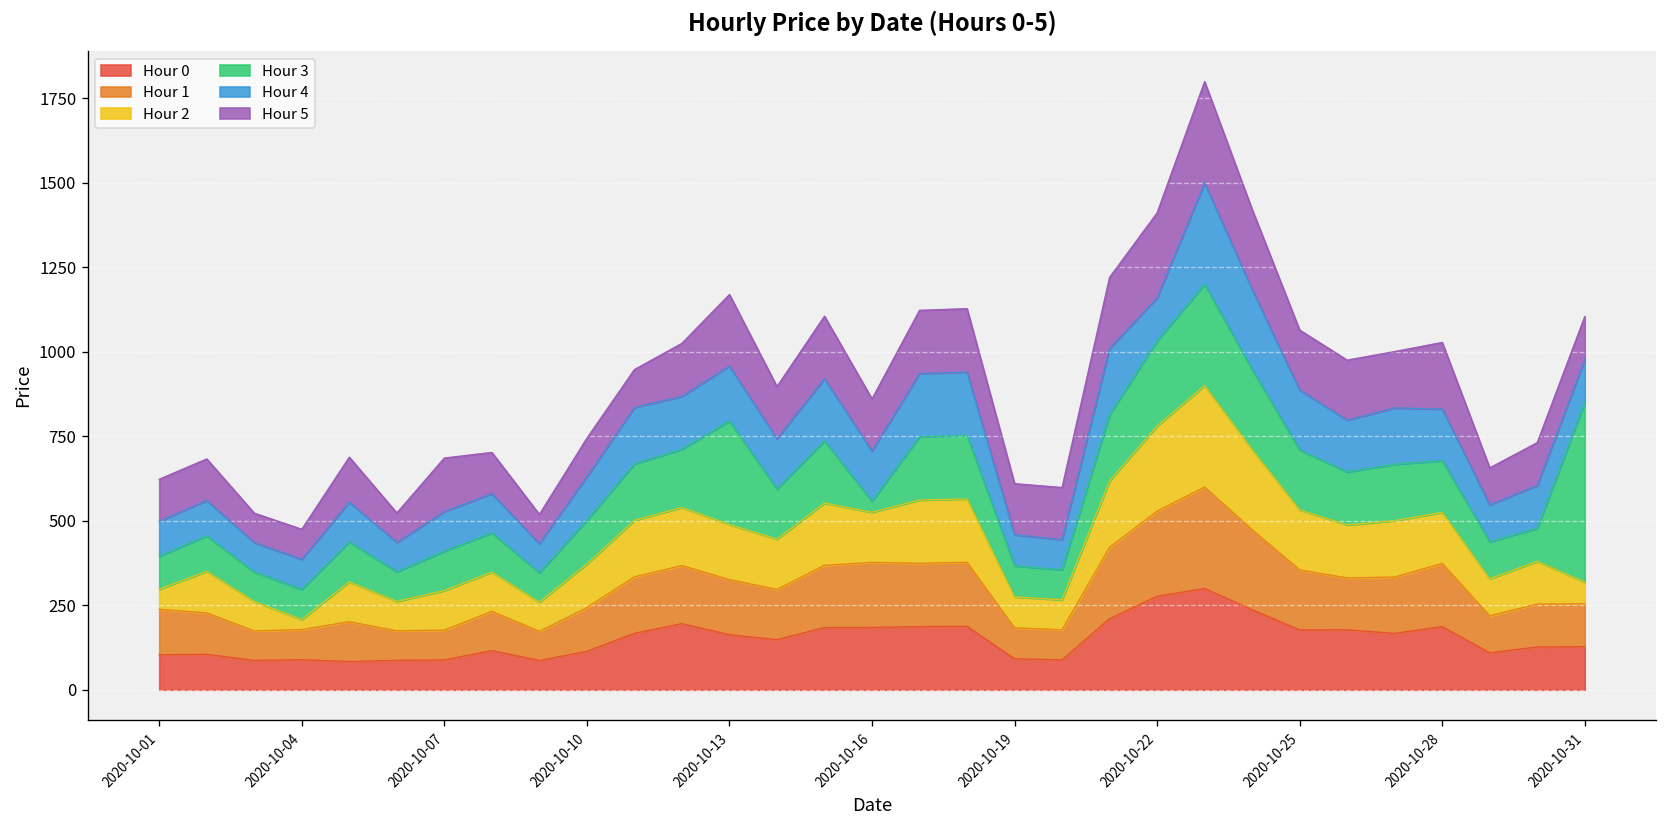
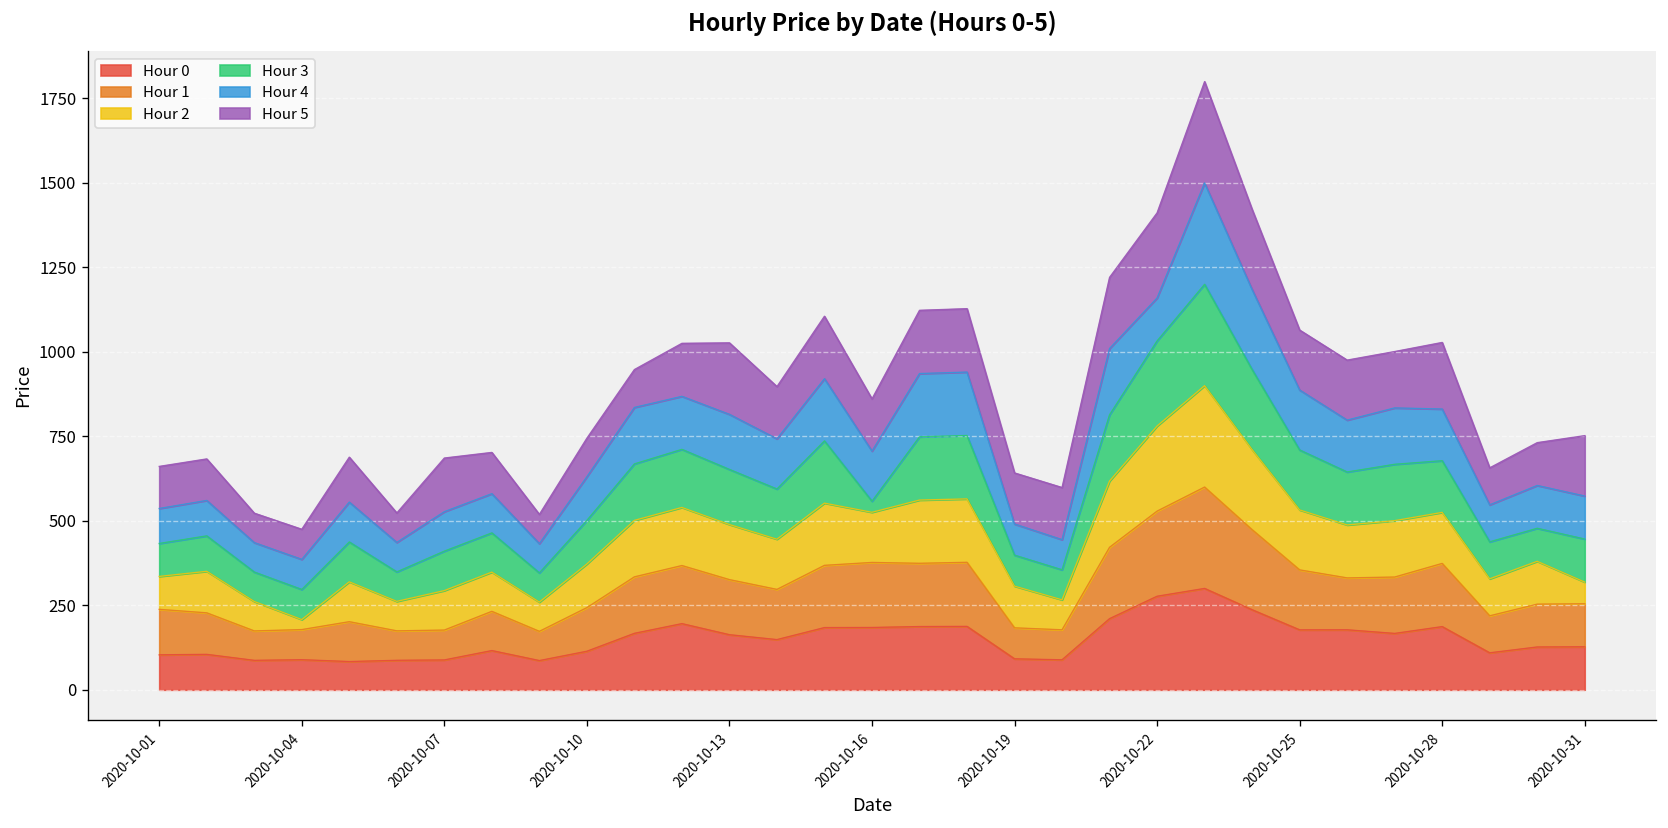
  {
    "Hour 2": {
-     "2020-10-01": 60,
+     "2020-10-01": 100,
      "2020-10-04": 30,
      "2020-10-07": 120,
      "2020-10-10": 130,
      "2020-10-13": 160,
      "2020-10-16": 150,
-     "2020-10-19": 90,
+     "2020-10-19": 120,
      "2020-10-22": 250,
      "2020-10-25": 180,
      "2020-10-28": 150,
      "2020-10-31": 60
    },
    "Hour 3": {
      "2020-10-01": 100,
      "2020-10-04": 90,
      "2020-10-07": 120,
      "2020-10-10": 130,
-     "2020-10-13": 310,
+     "2020-10-13": 160,
      "2020-10-16": 30,
      "2020-10-19": 90,
      "2020-10-22": 250,
      "2020-10-25": 180,
      "2020-10-28": 150,
-     "2020-10-31": 530
+     "2020-10-31": 130
    },
    "Hour 4": {
      "2020-10-01": 100,
      "2020-10-04": 90,
      "2020-10-07": 120,
      "2020-10-10": 130,
      "2020-10-13": 160,
      "2020-10-16": 150,
      "2020-10-19": 90,
      "2020-10-22": 130,
      "2020-10-25": 180,
      "2020-10-28": 150,
      "2020-10-31": 130
    },
    "Hour 5": {
      "2020-10-01": 120,
      "2020-10-04": 90,
      "2020-10-07": 160,
      "2020-10-10": 110,
      "2020-10-13": 210,
      "2020-10-16": 150,
      "2020-10-19": 150,
      "2020-10-22": 250,
      "2020-10-25": 180,
      "2020-10-28": 200,
-     "2020-10-31": 130
+     "2020-10-31": 180
    }
  }
